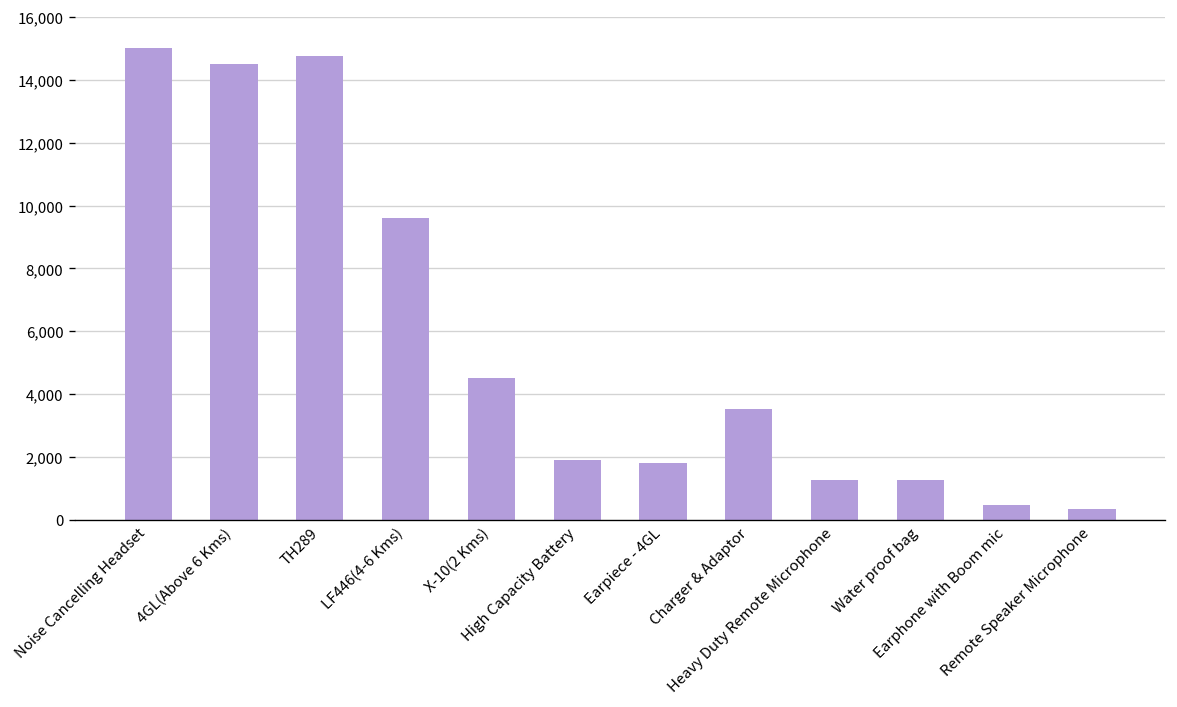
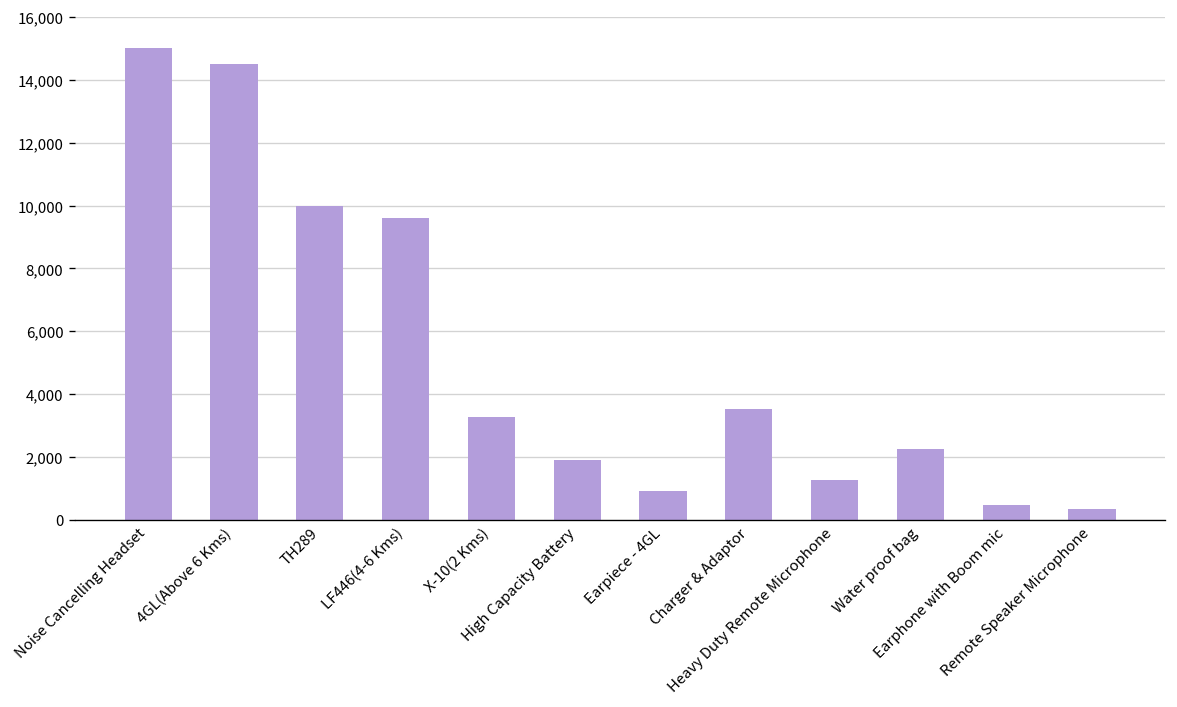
  {
    "Noise Cancelling Headset": "15,000",
    "4GL(Above 6 Kms)": "14,500",
-   "TH289": "14,800",
+   "TH289": "10,000",
    "LF446(4-6 Kms)": "9,600",
-   "X-10(2 Kms)": "4,500",
+   "X-10(2 Kms)": "3,300",
    "High Capacity Battery": "1,900",
-   "Earpiece - 4GL": "1,800",
+   "Earpiece - 4GL": "900",
    "Charger & Adaptor": "3,500",
    "Heavy Duty Remote Microphone": "1,300",
-   "Water proof bag": "1,300",
+   "Water proof bag": "2,300",
    "Earphone with Boom mic": "500",
    "Remote Speaker Microphone": "300"
  }
